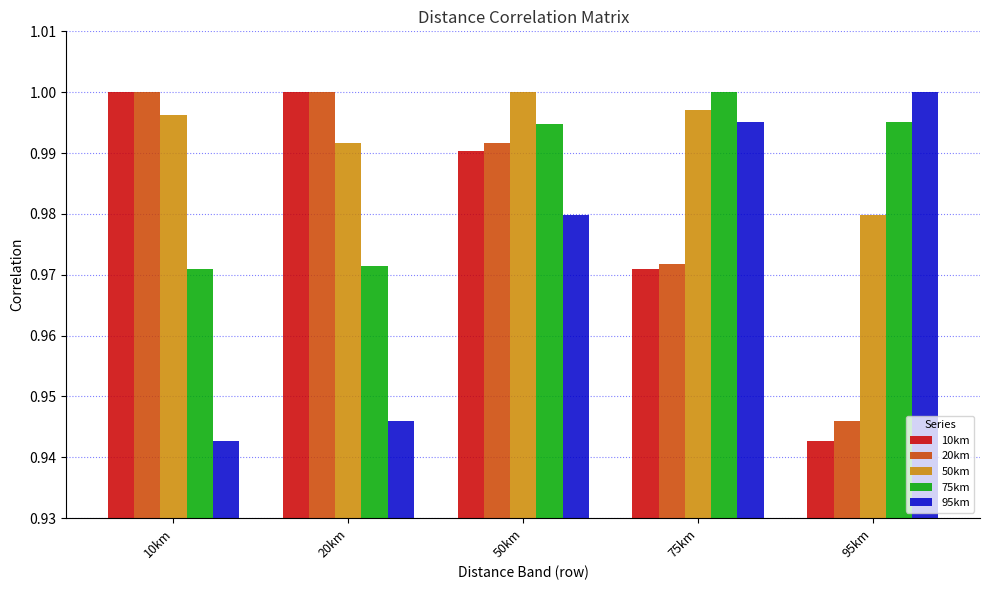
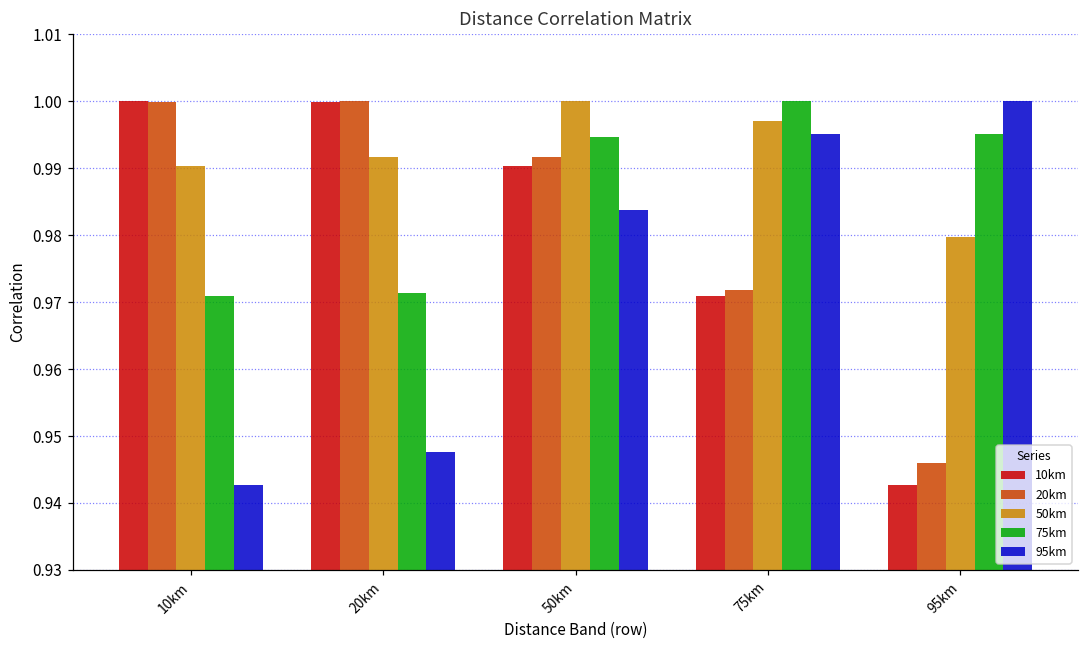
  {
    "10km": {
      "10km": 1.000,
      "20km": 1.000,
      "50km": 0.990,
      "75km": 0.971,
      "95km": 0.943
    },
    "20km": {
      "10km": 1.000,
      "20km": 1.000,
      "50km": 0.992,
      "75km": 0.972,
      "95km": 0.946
    },
    "50km": {
-     "10km": 0.996,
+     "10km": 0.990,
      "20km": 0.992,
      "50km": 1.000,
      "75km": 0.997,
      "95km": 0.980
    },
    "75km": {
      "10km": 0.971,
      "20km": 0.971,
      "50km": 0.995,
      "75km": 1.000,
      "95km": 0.995
    },
    "95km": {
      "10km": 0.943,
-     "20km": 0.946,
-     "50km": 0.980,
+     "20km": 0.948,
+     "50km": 0.984,
      "75km": 0.995,
      "95km": 1.000
    }
  }
